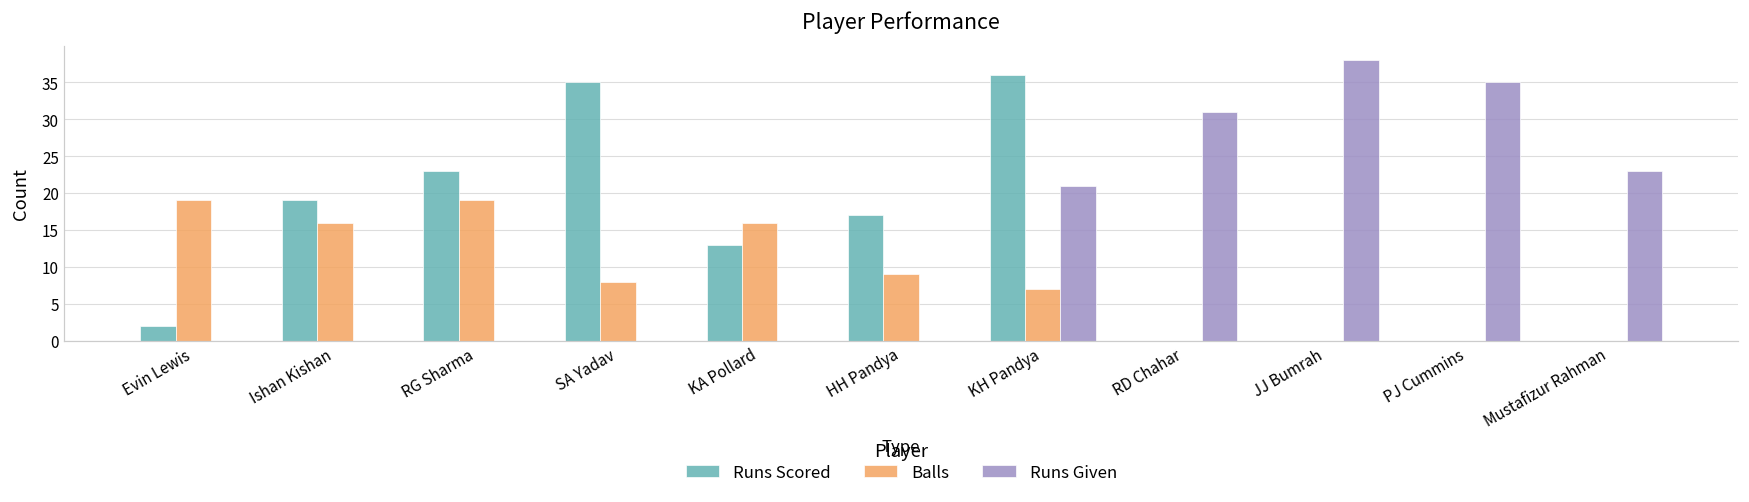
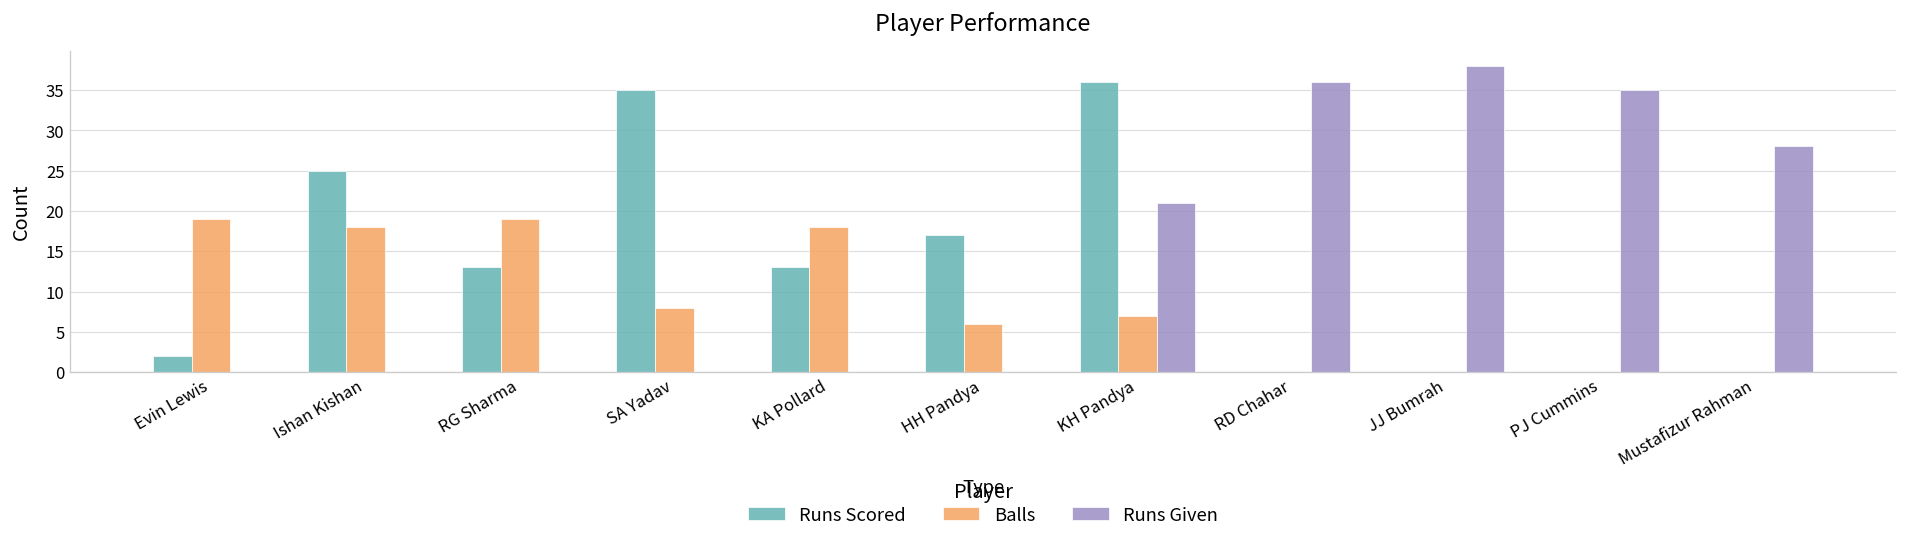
  {
    "Runs Scored": {
      "Evin Lewis": 2,
-     "Ishan Kishan": 19,
-     "RG Sharma": 23,
+     "Ishan Kishan": 25,
+     "RG Sharma": 13,
      "SA Yadav": 35,
      "KA Pollard": 13,
      "HH Pandya": 17,
      "KH Pandya": 36,
      "RD Chahar": 0,
      "JJ Bumrah": 0,
      "PJ Cummins": 0,
      "Mustafizur Rahman": 0
    },
    "Balls": {
      "Evin Lewis": 19,
-     "Ishan Kishan": 16,
+     "Ishan Kishan": 18,
      "RG Sharma": 19,
      "SA Yadav": 8,
-     "KA Pollard": 16,
-     "HH Pandya": 9,
+     "KA Pollard": 18,
+     "HH Pandya": 6,
      "KH Pandya": 7,
      "RD Chahar": 0,
      "JJ Bumrah": 0,
      "PJ Cummins": 0,
      "Mustafizur Rahman": 0
    },
    "Runs Given": {
      "Evin Lewis": 0,
      "Ishan Kishan": 0,
      "RG Sharma": 0,
      "SA Yadav": 0,
      "KA Pollard": 0,
      "HH Pandya": 0,
      "KH Pandya": 21,
-     "RD Chahar": 31,
+     "RD Chahar": 36,
      "JJ Bumrah": 38,
      "PJ Cummins": 35,
-     "Mustafizur Rahman": 23
+     "Mustafizur Rahman": 28
    }
  }
